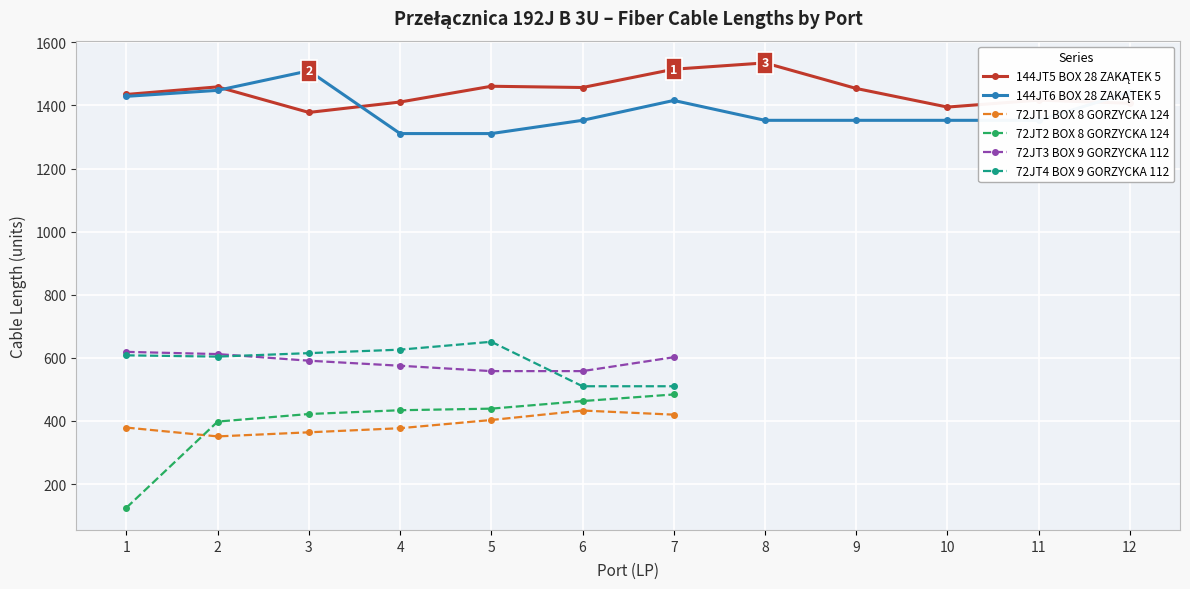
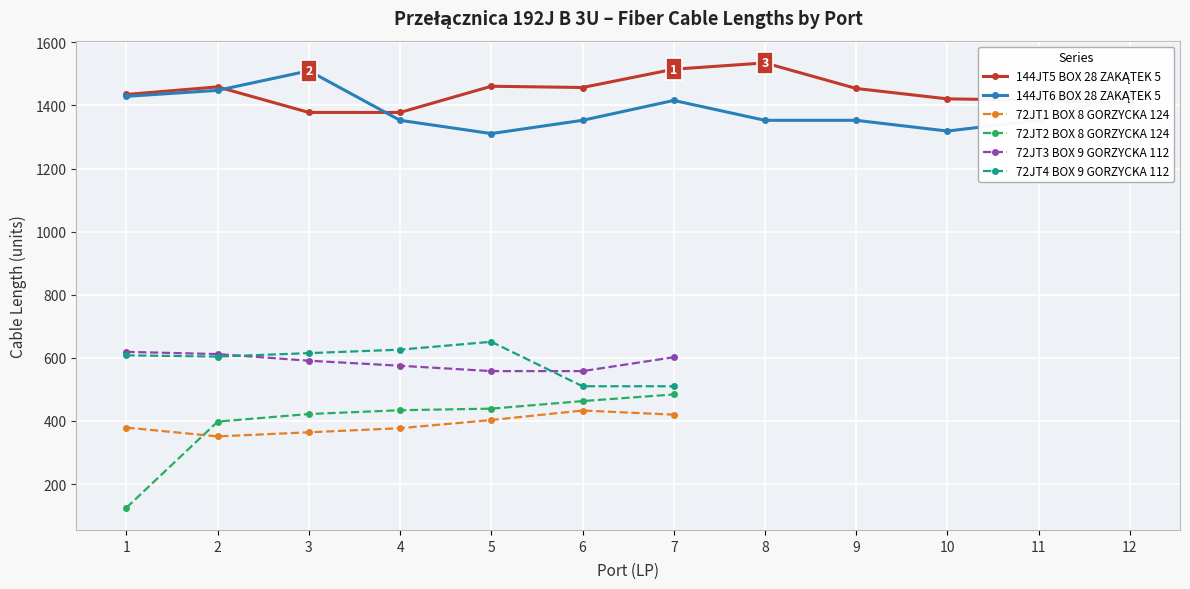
  {
    "144JT5 BOX 28 ZAKĄTEK 5": {
      "2": 1460,
      "3": 1380,
-     "4": 1410,
+     "4": 1380,
      "5": 1460,
      "6": 1460,
      "9": 1450,
-     "10": 1400
+     "10": 1420
    },
    "144JT6 BOX 28 ZAKĄTEK 5": {
      "2": 1450,
-     "4": 1310,
+     "4": 1350,
      "5": 1310,
      "6": 1350,
      "7": 1420,
      "8": 1350,
      "9": 1350,
-     "10": 1350
+     "10": 1320
    },
    "72JT1 BOX 8 GORZYCKA 124": {
      "1": 380,
      "2": 350,
      "3": 360,
      "4": 380,
      "5": 400,
      "6": 430,
      "7": 420
    },
    "72JT3 BOX 9 GORZYCKA 112": {
      "1": 620,
      "3": 590,
      "4": 580,
      "5": 560,
      "6": 560,
      "7": 600
    }
  }
